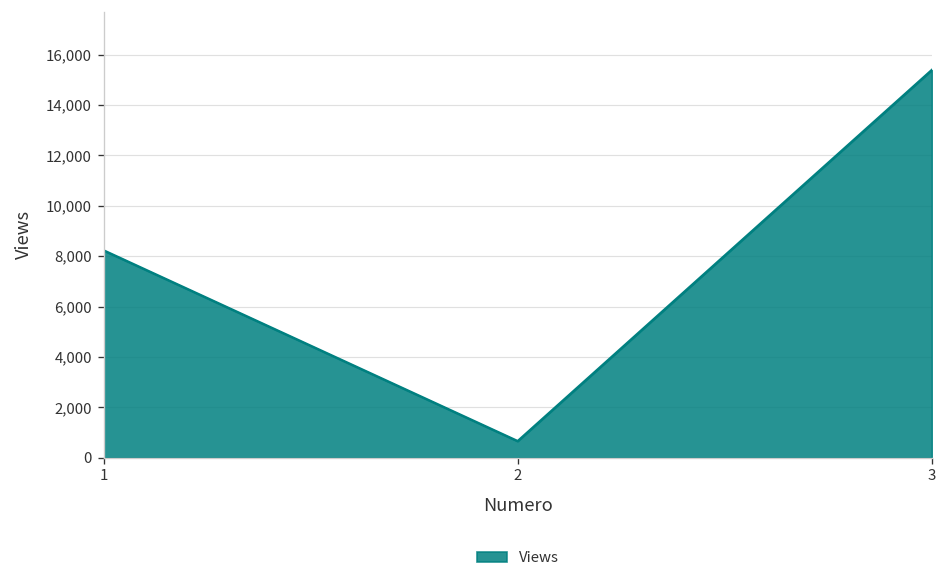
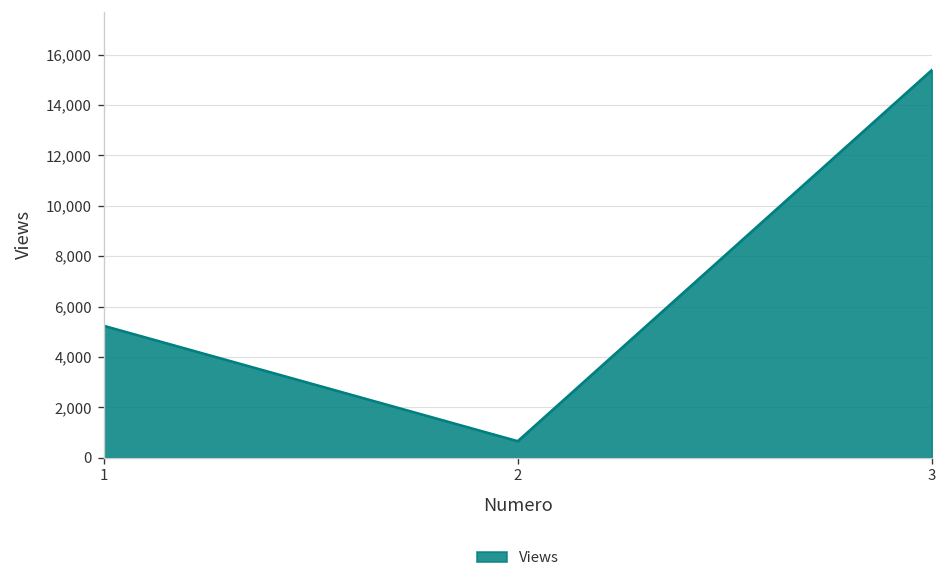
  {
-   "1": "8,200",
+   "1": "5,200",
    "2": "700",
    "3": "15,400"
  }
